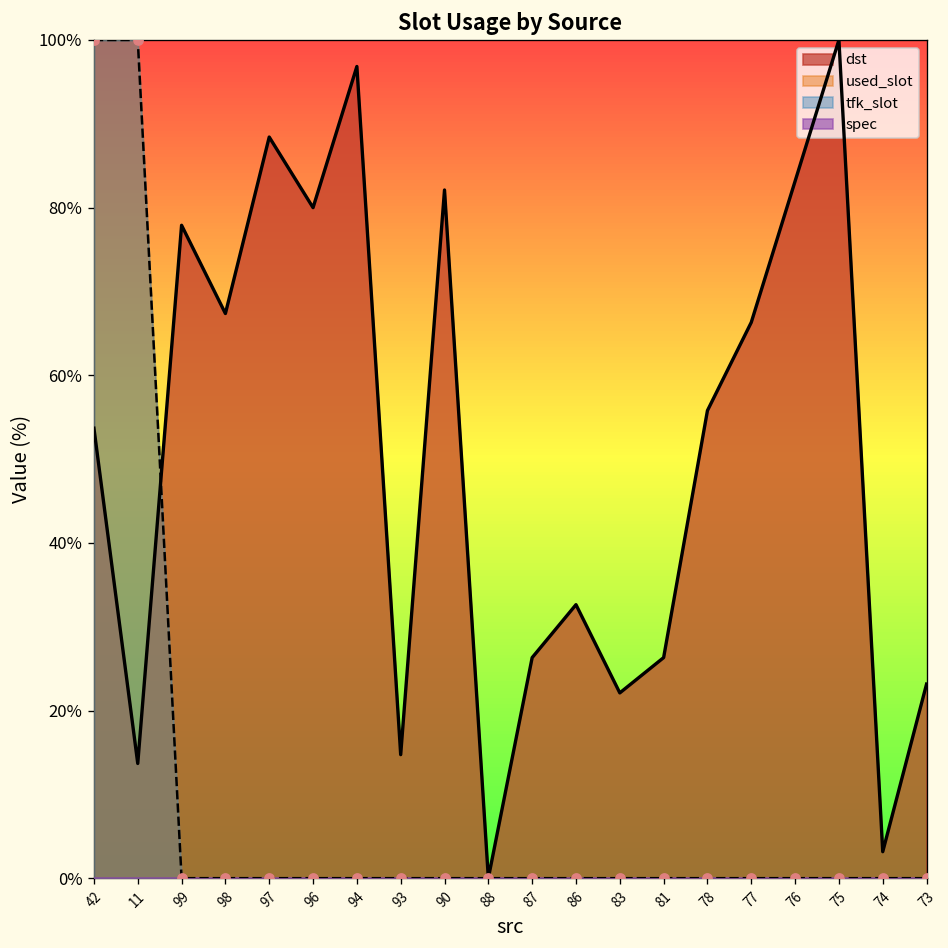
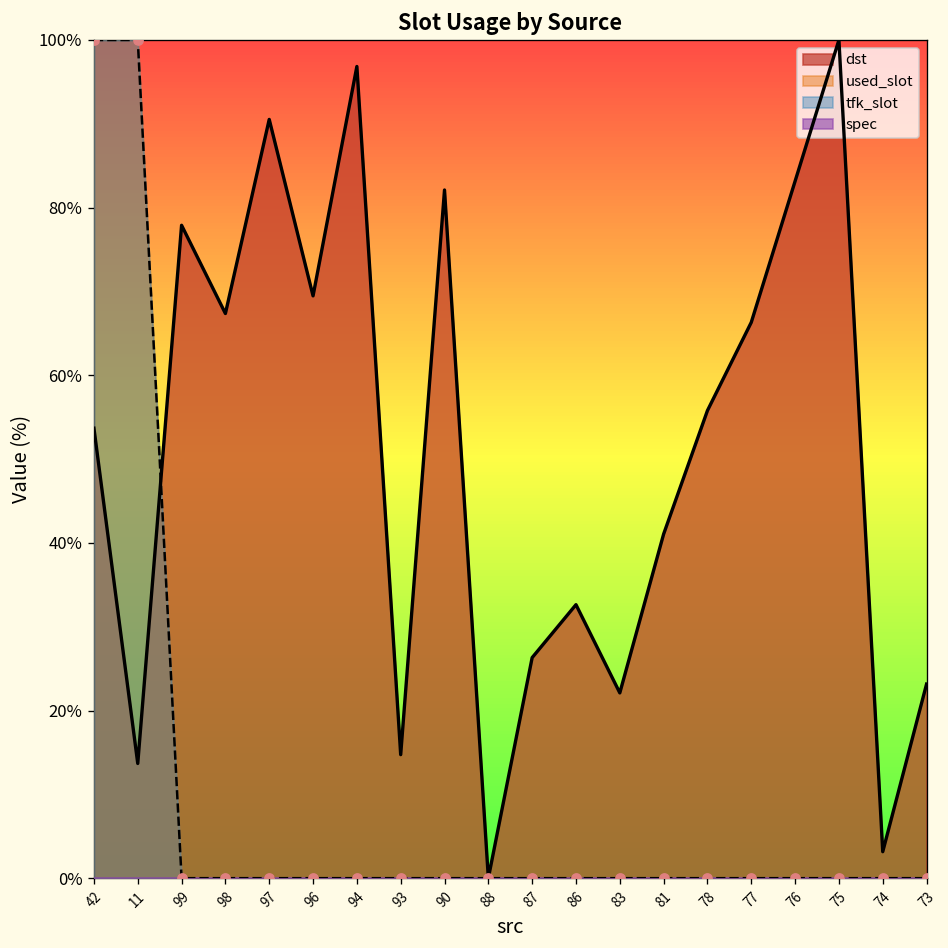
  {
    "dst": {
      "42": "54%",
      "11": "14%",
      "99": "78%",
      "98": "67%",
-     "97": "88%",
-     "96": "80%",
+     "97": "91%",
+     "96": "69%",
      "94": "97%",
      "93": "15%",
      "90": "82%",
      "87": "26%",
      "86": "33%",
      "83": "22%",
-     "81": "26%",
+     "81": "41%",
      "78": "56%",
      "77": "66%",
      "76": "83%",
      "75": "100%",
      "74": "3%",
      "73": "23%"
    },
    "tfk_slot": {
      "42": "100%",
      "11": "100%"
    },
    "spec": {
      "42": "0%",
      "11": "0%"
    }
  }
